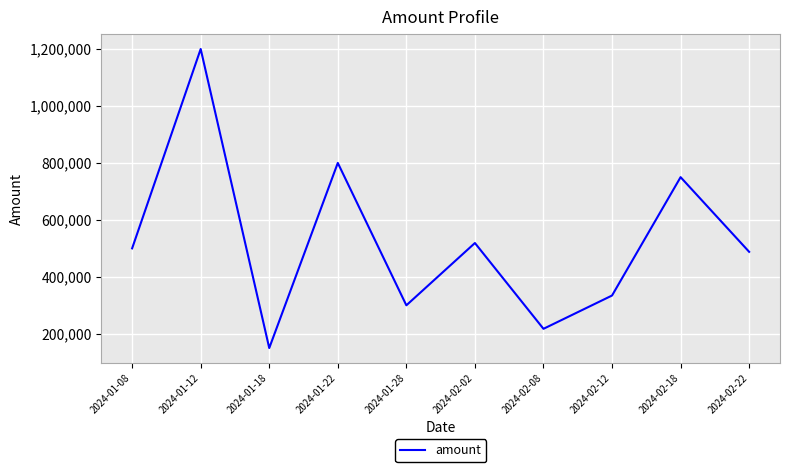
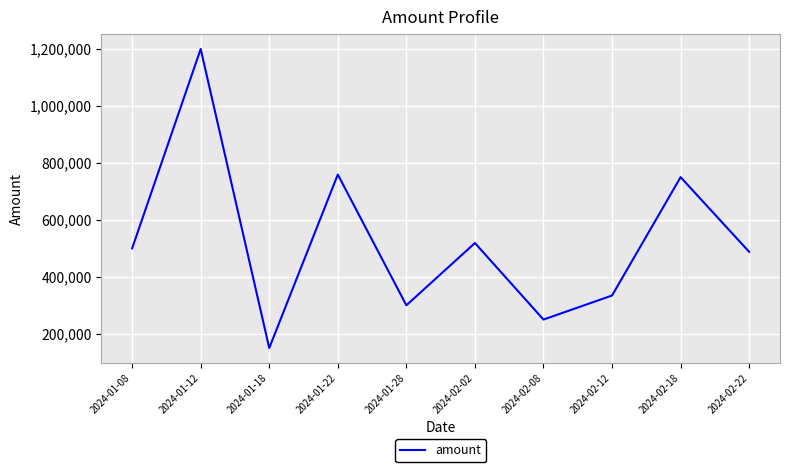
  {
    "2024-01-08": "500,000",
    "2024-01-12": "1,200,000",
    "2024-01-18": "150,000",
-   "2024-01-22": "800,000",
+   "2024-01-22": "760,000",
    "2024-01-28": "300,000",
    "2024-02-02": "520,000",
-   "2024-02-08": "220,000",
+   "2024-02-08": "250,000",
    "2024-02-12": "330,000",
    "2024-02-18": "750,000",
    "2024-02-22": "490,000"
  }
